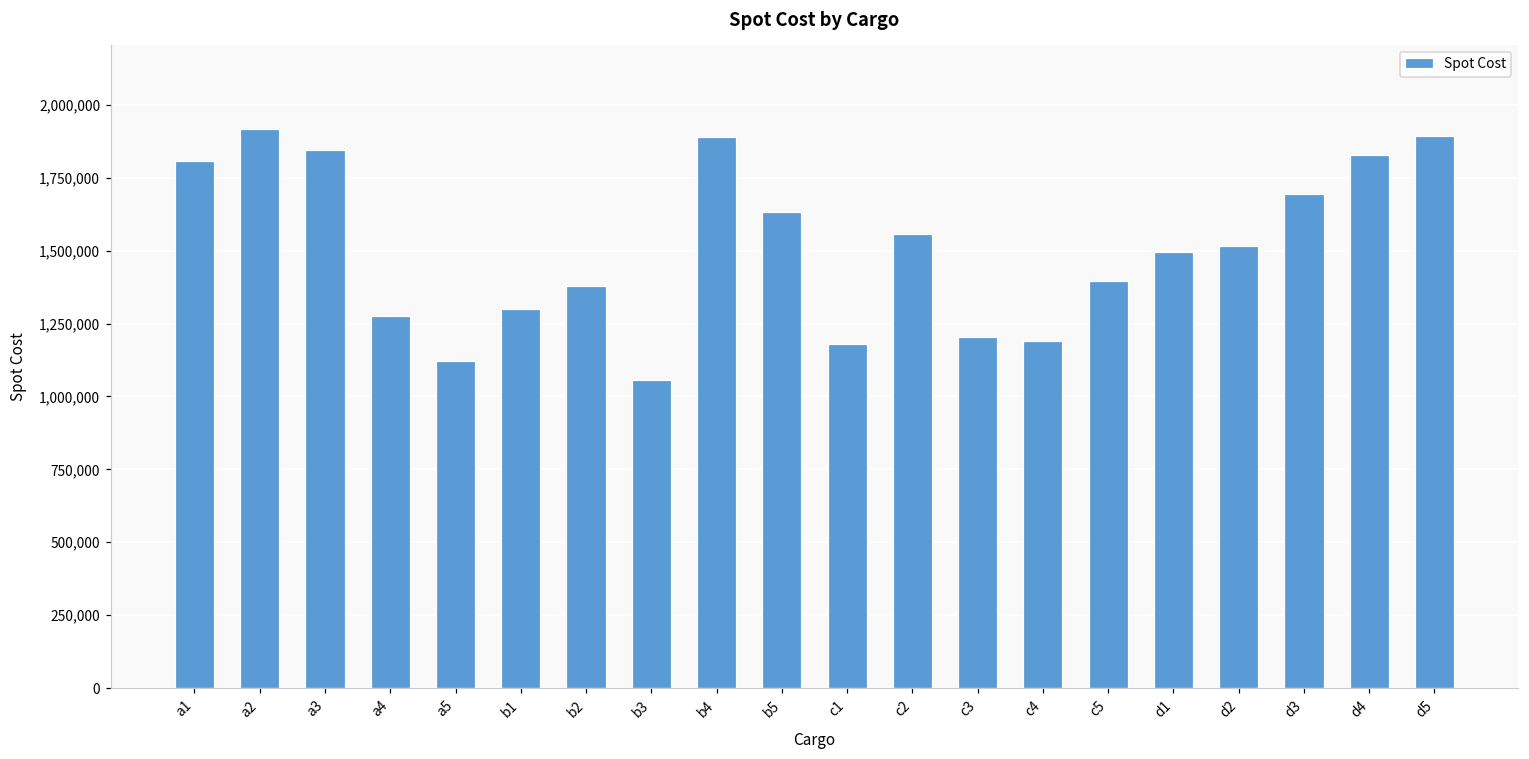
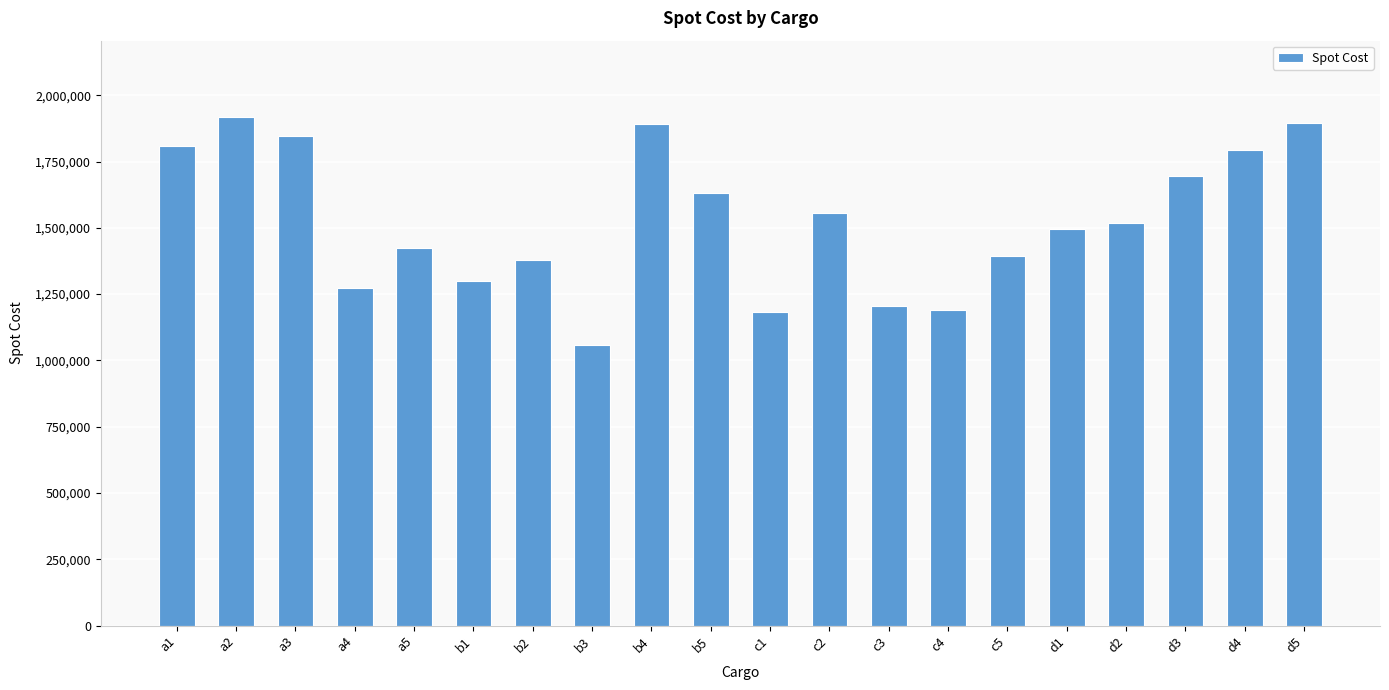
  {
    "a1": "1,810,000",
    "a2": "1,920,000",
    "a3": "1,850,000",
    "a4": "1,270,000",
-   "a5": "1,120,000",
+   "a5": "1,420,000",
    "b1": "1,300,000",
    "b2": "1,380,000",
    "b3": "1,060,000",
    "b4": "1,890,000",
    "b5": "1,630,000",
    "c1": "1,180,000",
    "c2": "1,560,000",
    "c3": "1,200,000",
    "c4": "1,190,000",
    "c5": "1,390,000",
    "d1": "1,490,000",
    "d2": "1,520,000",
    "d3": "1,690,000",
-   "d4": "1,830,000",
+   "d4": "1,790,000",
    "d5": "1,890,000"
  }
